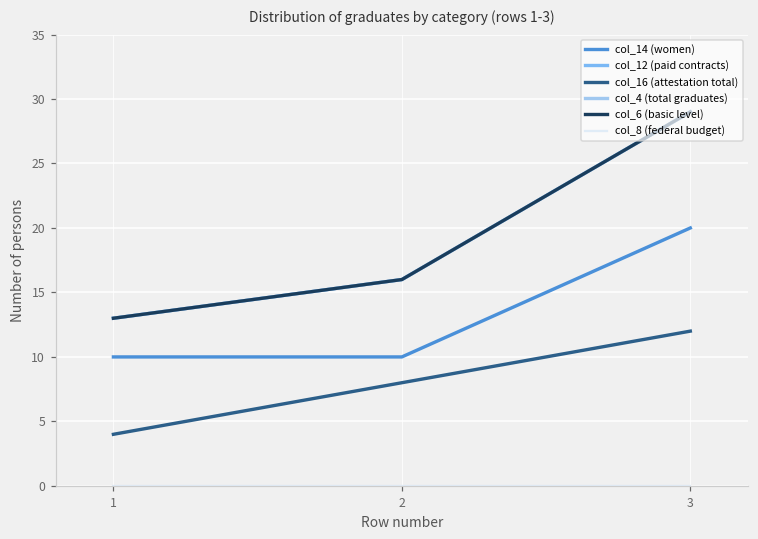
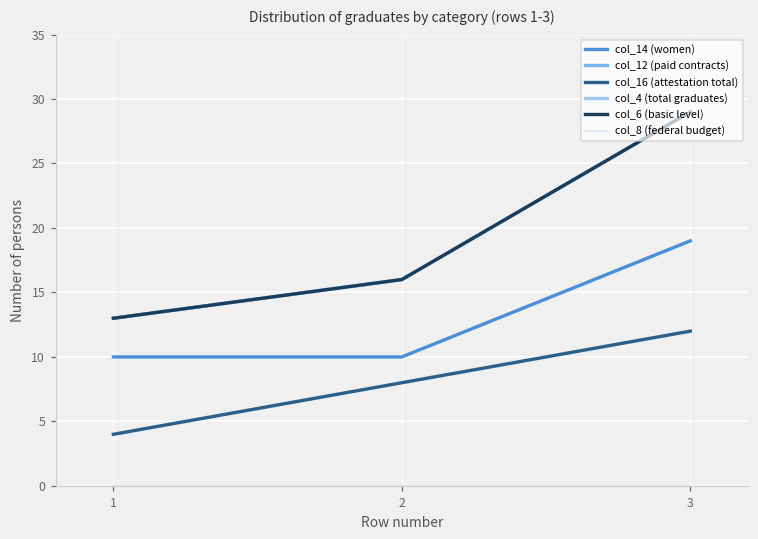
  {
    "col_14 (women)": {
      "1": 10,
      "2": 10,
-     "3": 20
+     "3": 19
    },
    "col_8 (federal budget)": {
      "1": 0,
      "2": 0,
      "3": 0
    }
  }
